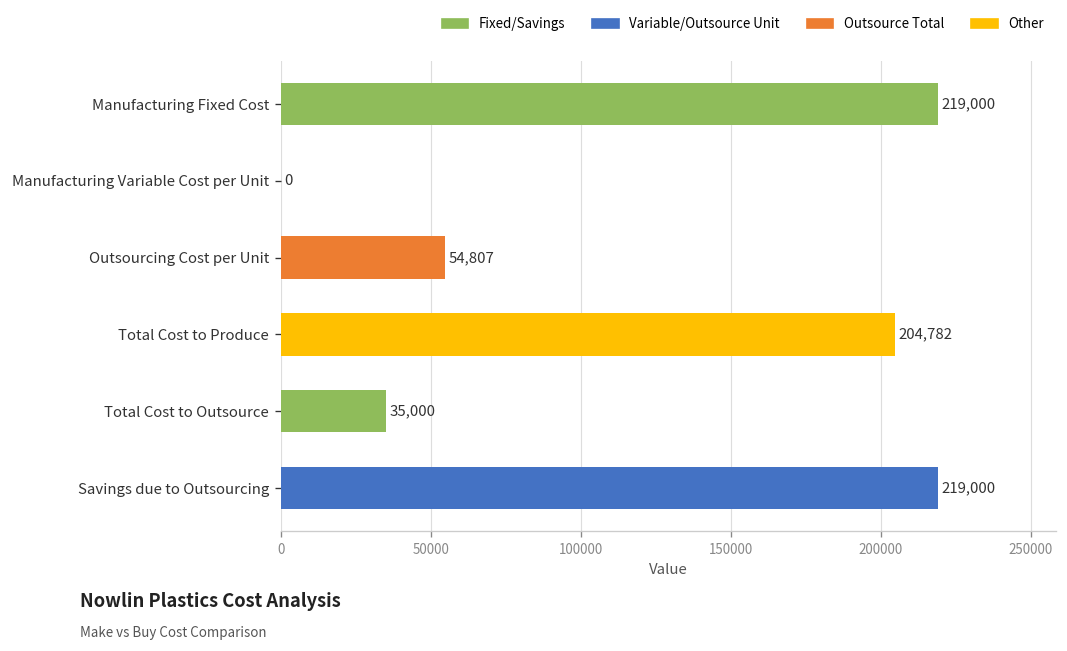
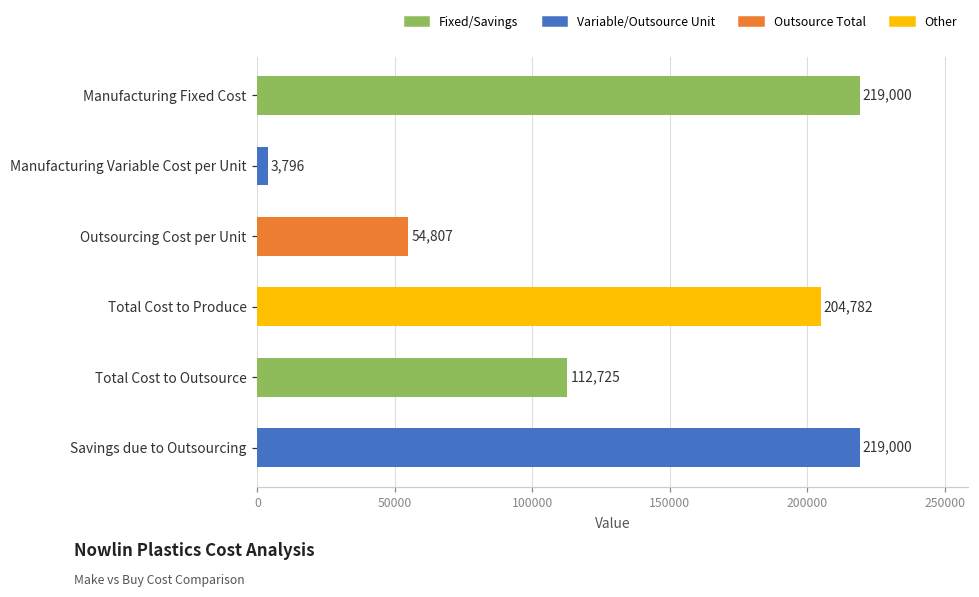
  {
    "Manufacturing Fixed Cost": "219,000",
-   "Manufacturing Variable Cost per Unit": "0",
+   "Manufacturing Variable Cost per Unit": "3,796",
    "Outsourcing Cost per Unit": "54,807",
    "Total Cost to Produce": "204,782",
-   "Total Cost to Outsource": "35,000",
+   "Total Cost to Outsource": "112,725",
    "Savings due to Outsourcing": "219,000"
  }
